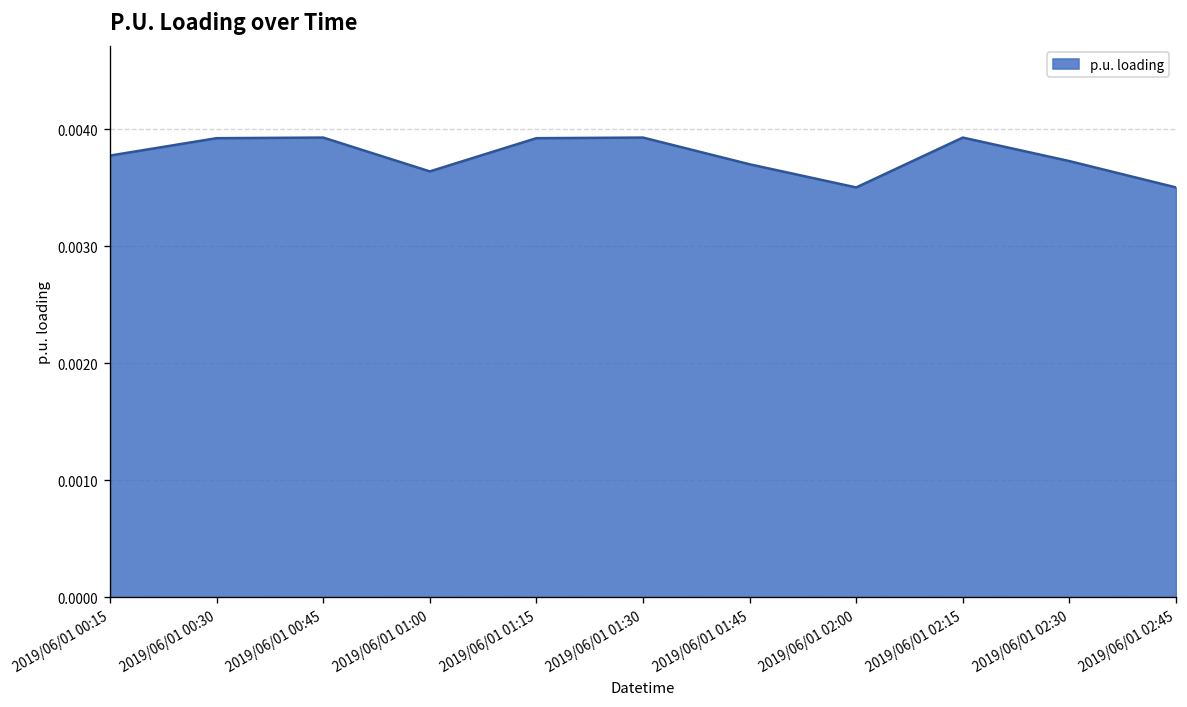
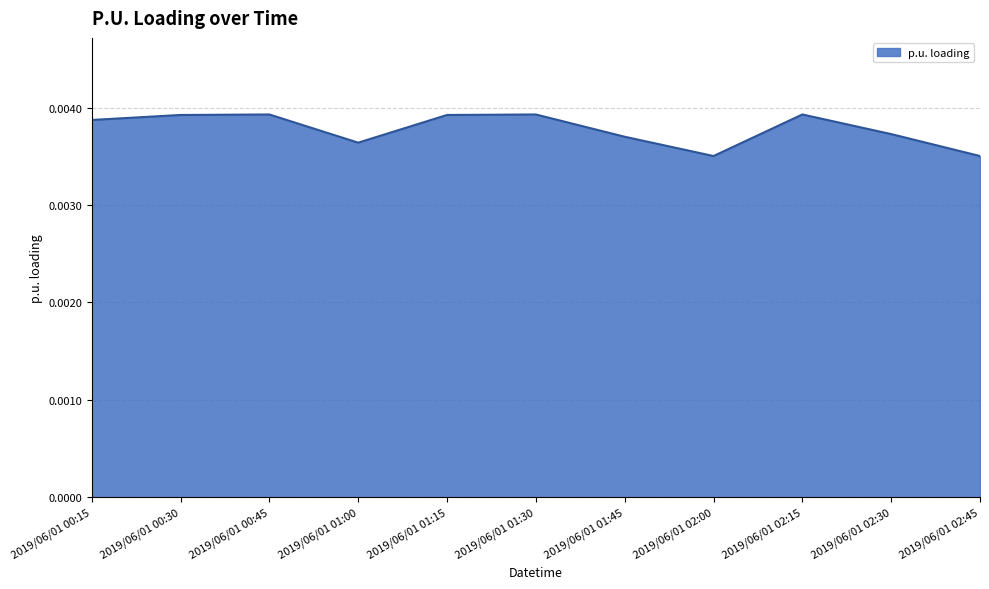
  {
-   "2019/06/01 00:15": 0.0038,
+   "2019/06/01 00:15": 0.0039,
    "2019/06/01 00:30": 0.0039,
    "2019/06/01 00:45": 0.0039,
    "2019/06/01 01:00": 0.0036,
    "2019/06/01 01:15": 0.0039,
    "2019/06/01 01:30": 0.0039,
    "2019/06/01 01:45": 0.0037,
    "2019/06/01 02:00": 0.0035,
    "2019/06/01 02:15": 0.0039,
    "2019/06/01 02:30": 0.0037,
    "2019/06/01 02:45": 0.0035
  }
